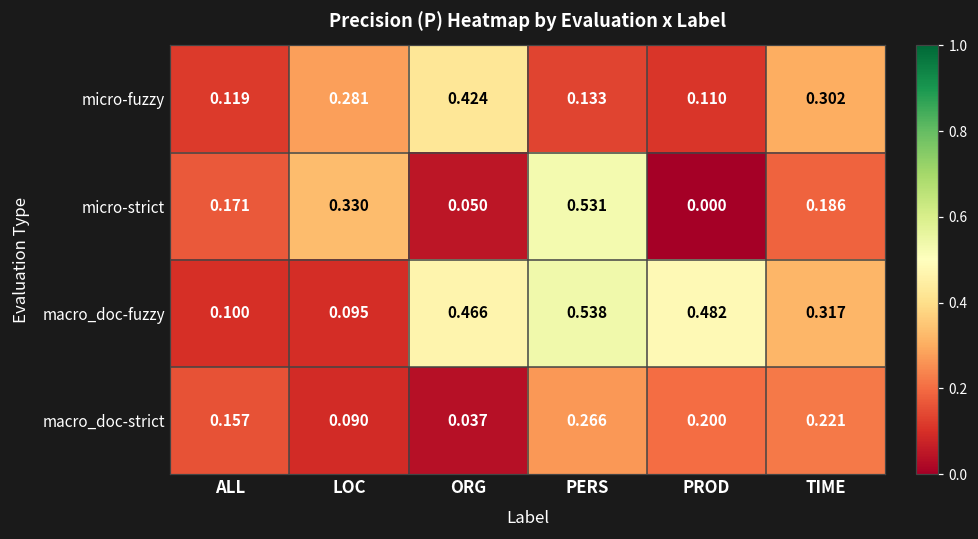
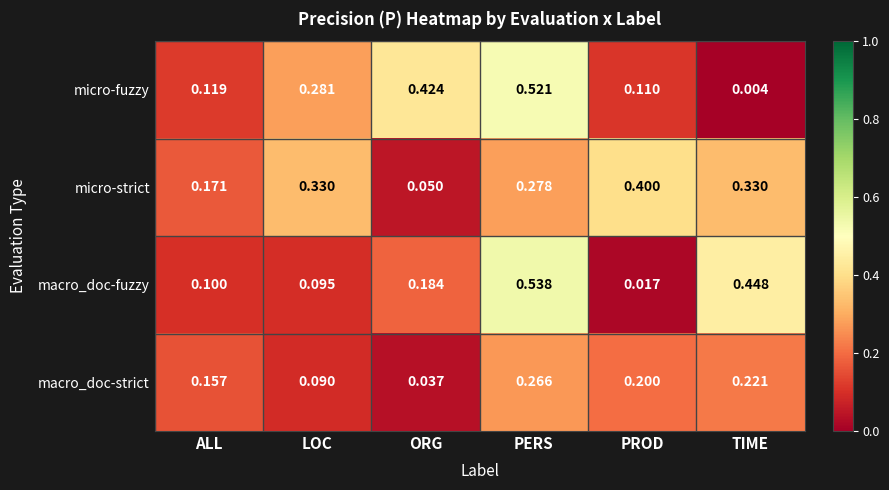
  {
    "micro-fuzzy": {
      "ALL": 0.119,
      "LOC": 0.281,
      "ORG": 0.424,
-     "PERS": 0.133,
+     "PERS": 0.521,
      "PROD": 0.110,
-     "TIME": 0.302
+     "TIME": 0.004
    },
    "micro-strict": {
      "ALL": 0.171,
      "LOC": 0.330,
      "ORG": 0.050,
-     "PERS": 0.531,
-     "PROD": 0.000,
-     "TIME": 0.186
+     "PERS": 0.278,
+     "PROD": 0.400,
+     "TIME": 0.330
    },
    "macro_doc-fuzzy": {
      "ALL": 0.100,
      "LOC": 0.095,
-     "ORG": 0.466,
+     "ORG": 0.184,
      "PERS": 0.538,
-     "PROD": 0.482,
-     "TIME": 0.317
+     "PROD": 0.017,
+     "TIME": 0.448
    },
    "macro_doc-strict": {
      "ALL": 0.157,
      "LOC": 0.090,
      "ORG": 0.037,
      "PERS": 0.266,
      "PROD": 0.200,
      "TIME": 0.221
    }
  }
